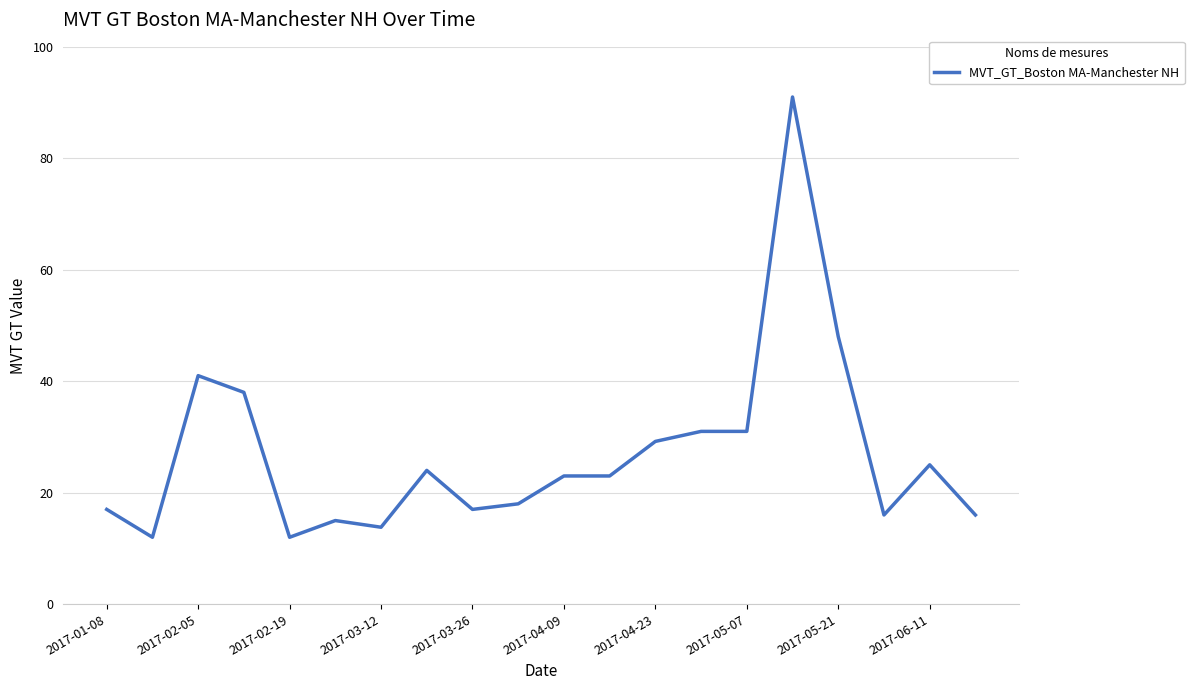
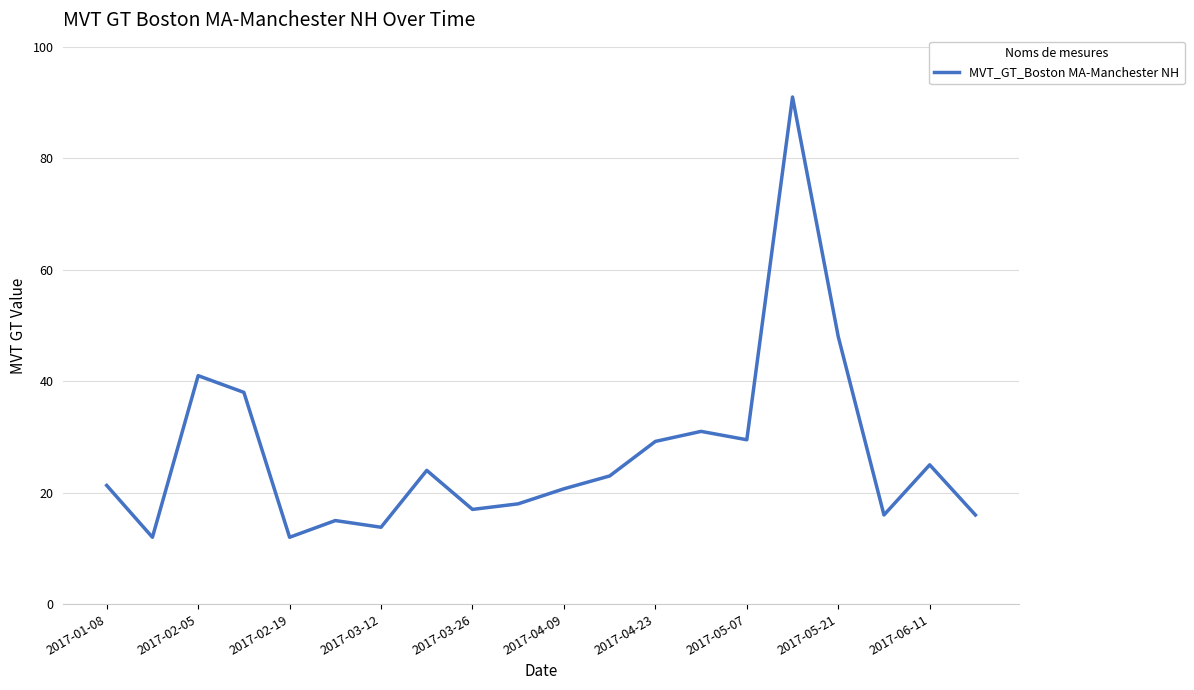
  {
-   "2017-01-08": 17,
+   "2017-01-08": 21,
    "2017-02-05": 41,
    "2017-02-19": 12,
    "2017-03-12": 14,
    "2017-03-26": 17,
-   "2017-04-09": 23,
+   "2017-04-09": 21,
    "2017-04-23": 29,
-   "2017-05-07": 31,
+   "2017-05-07": 30,
    "2017-05-21": 48,
    "2017-06-11": 25
  }
